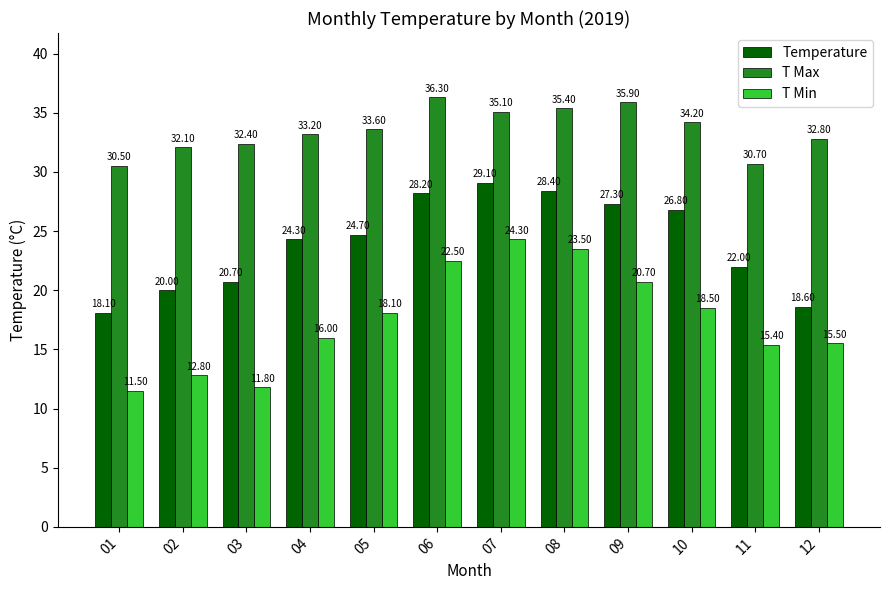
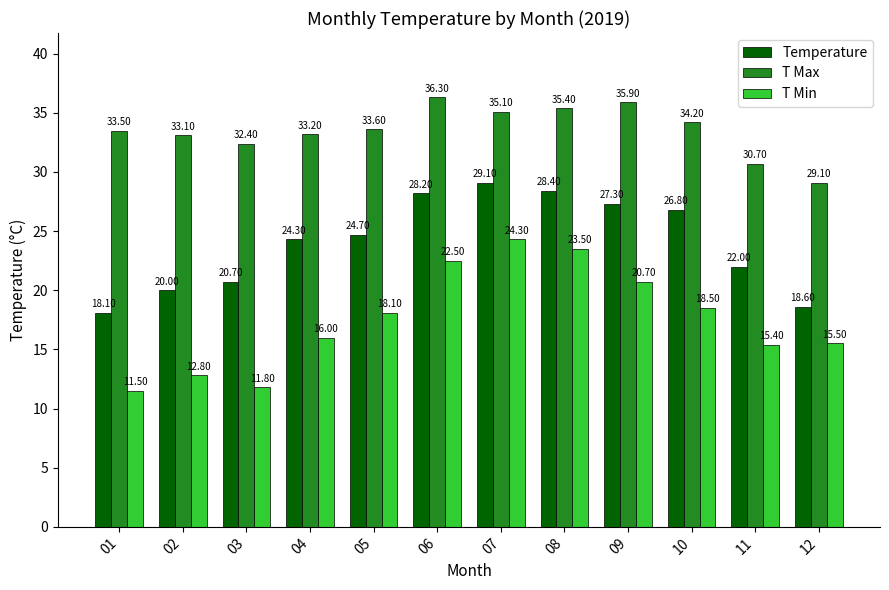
  {
    "Temperature": {
      "01": 18.10,
      "02": 20.00,
      "03": 20.70,
      "04": 24.30,
      "05": 24.70,
      "06": 28.20,
      "07": 29.10,
      "08": 28.40,
      "09": 27.30,
      "10": 26.80,
      "11": 22.00,
      "12": 18.60
    },
    "T Max": {
-     "01": 30.50,
-     "02": 32.10,
+     "01": 33.50,
+     "02": 33.10,
      "03": 32.40,
      "04": 33.20,
      "05": 33.60,
      "06": 36.30,
      "07": 35.10,
      "08": 35.40,
      "09": 35.90,
      "10": 34.20,
      "11": 30.70,
-     "12": 32.80
+     "12": 29.10
    },
    "T Min": {
      "01": 11.50,
      "02": 12.80,
      "03": 11.80,
      "04": 16.00,
      "05": 18.10,
      "06": 22.50,
      "07": 24.30,
      "08": 23.50,
      "09": 20.70,
      "10": 18.50,
      "11": 15.40,
      "12": 15.50
    }
  }
